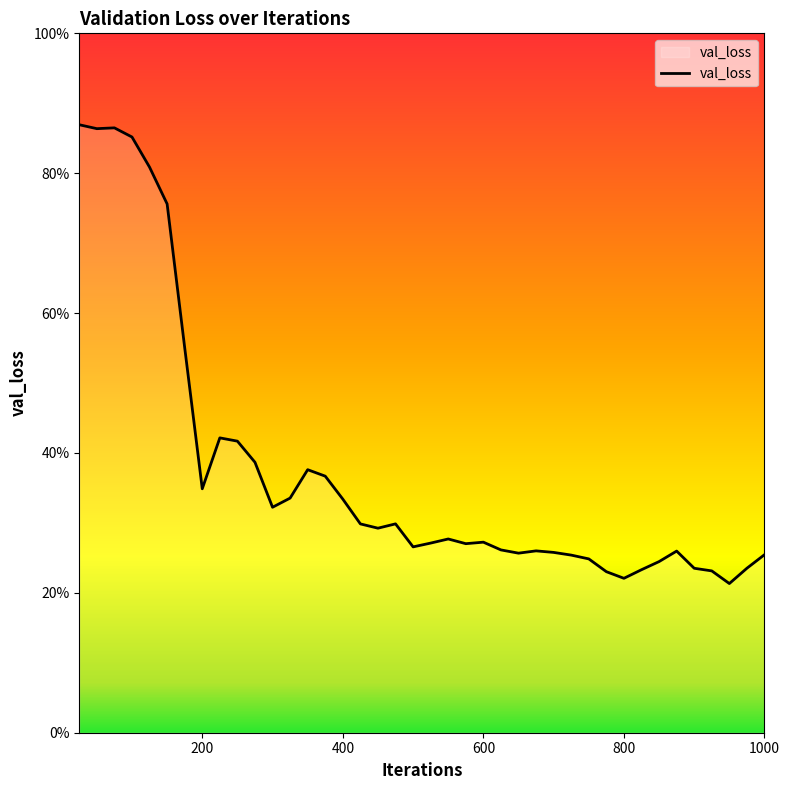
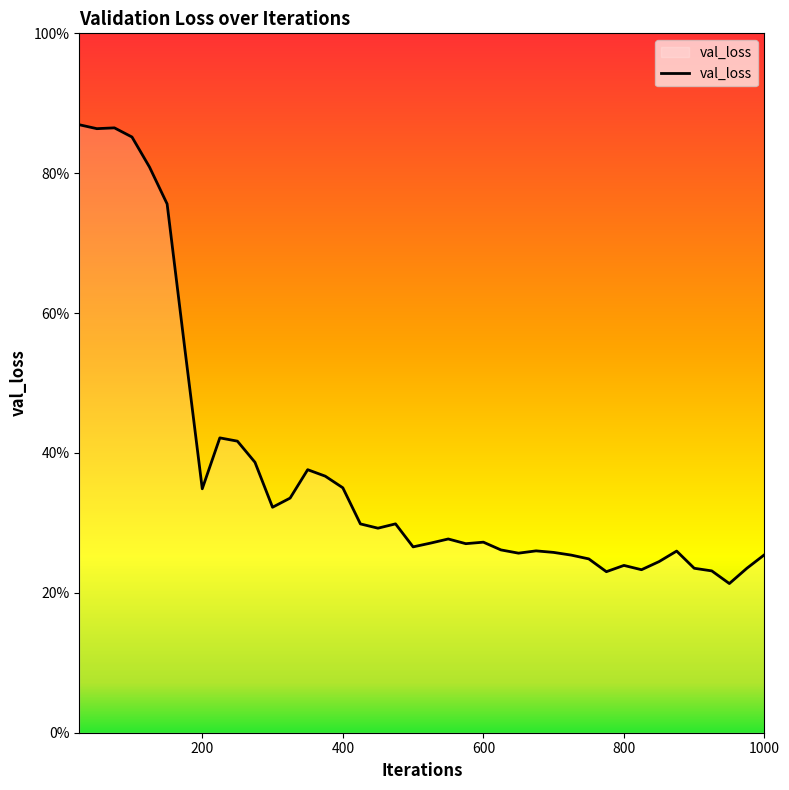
  {
    "200": "35%",
-   "400": "33%",
+   "400": "35%",
    "600": "27%",
-   "800": "22%",
+   "800": "24%",
    "1000": "25%"
  }
